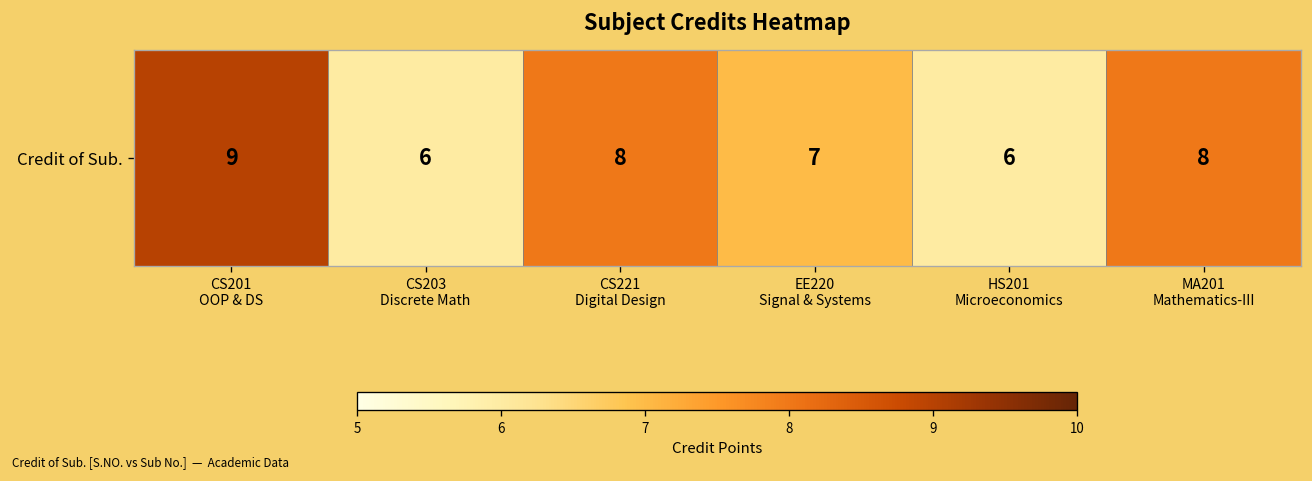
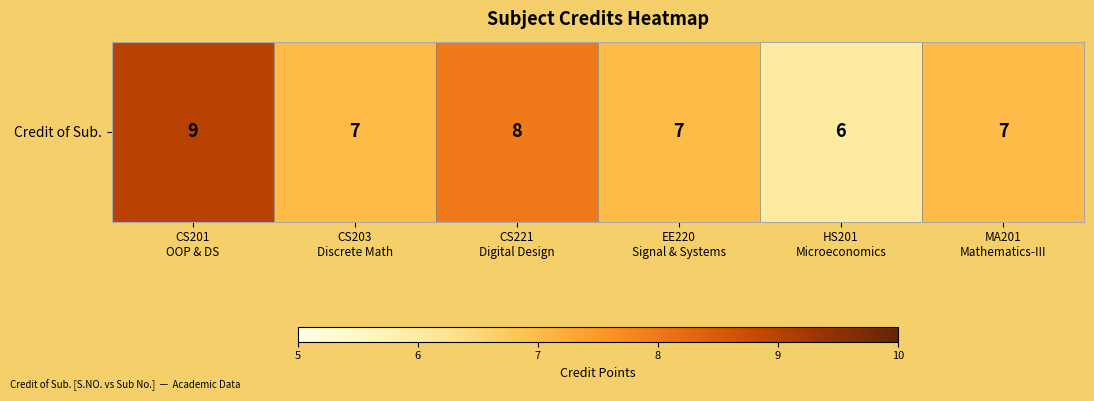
  {
    "Credit of Sub.": {
      "CS201 OOP & DS": 9,
-     "CS203 Discrete Math": 6,
+     "CS203 Discrete Math": 7,
      "CS221 Digital Design": 8,
      "EE220 Signal & Systems": 7,
      "HS201 Microeconomics": 6,
-     "MA201 Mathematics-III": 8
+     "MA201 Mathematics-III": 7
    }
  }
